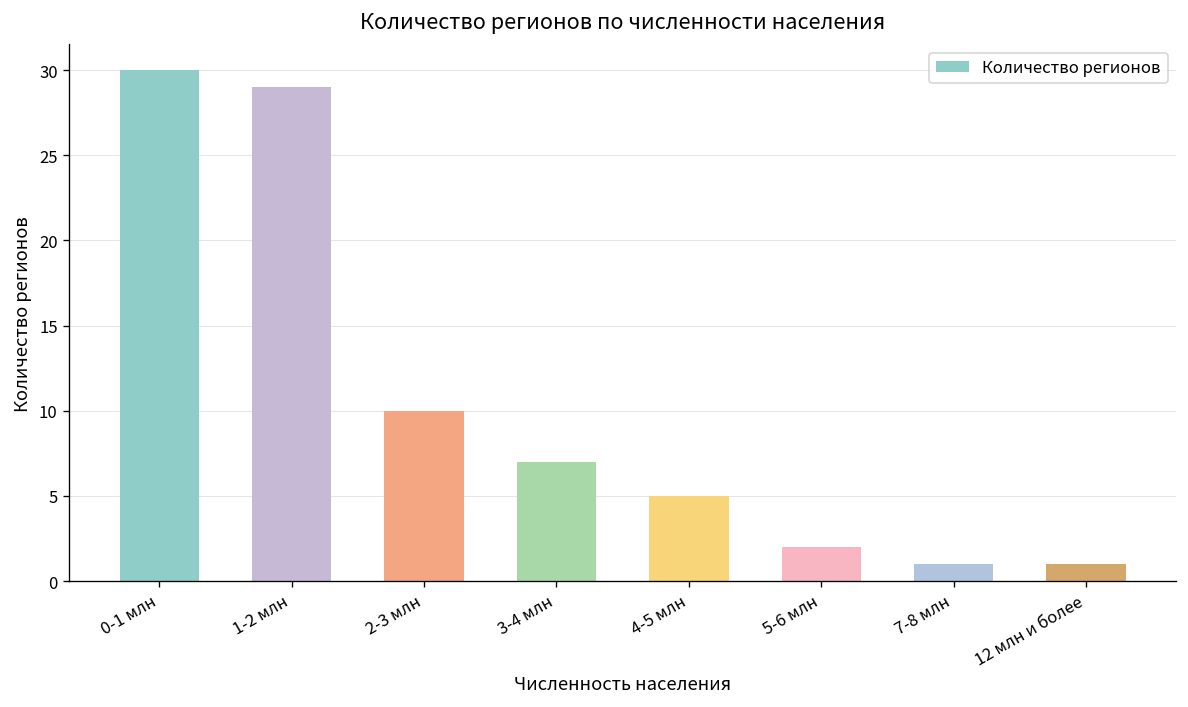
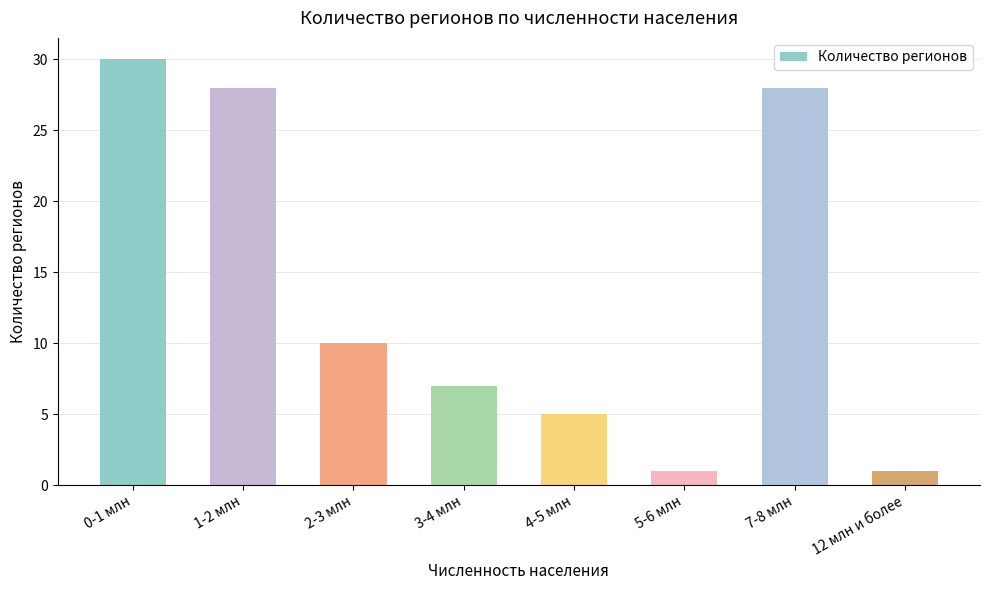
  {
    "0-1 млн": 30,
-   "1-2 млн": 29,
+   "1-2 млн": 28,
    "2-3 млн": 10,
    "3-4 млн": 7,
    "4-5 млн": 5,
-   "5-6 млн": 2,
-   "7-8 млн": 1,
+   "5-6 млн": 1,
+   "7-8 млн": 28,
    "12 млн и более": 1
  }
